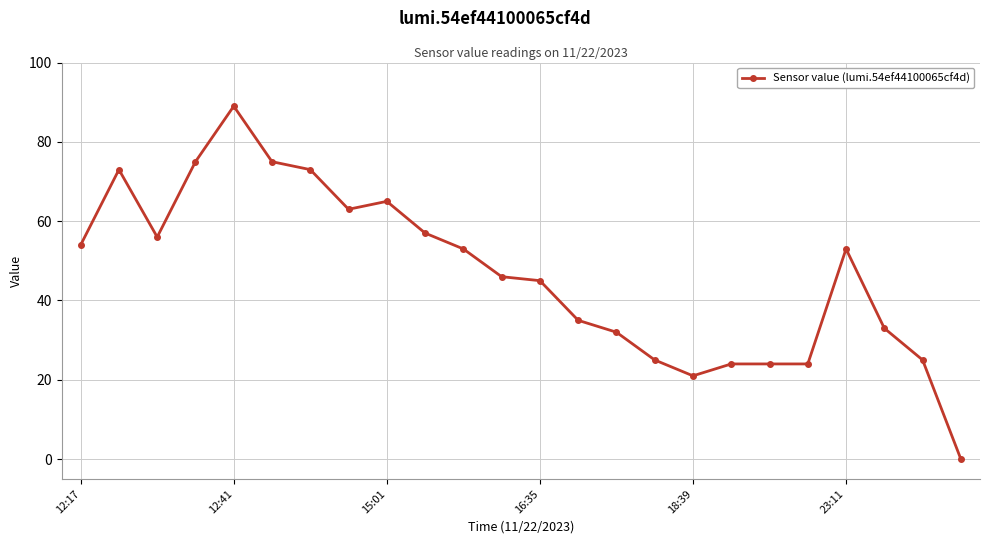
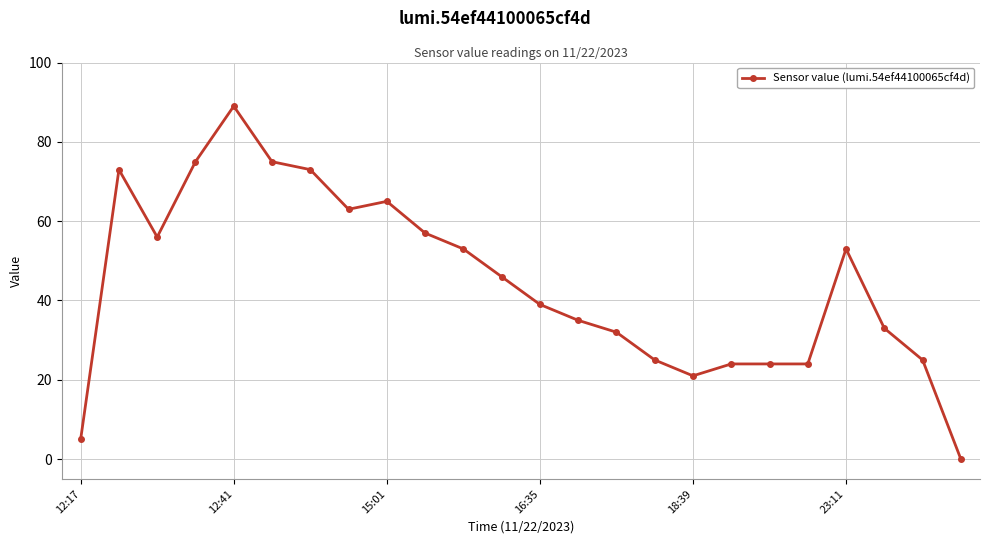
  {
-   "12:17": 54,
+   "12:17": 5,
    "12:41": 89,
    "15:01": 65,
-   "16:35": 45,
+   "16:35": 39,
    "18:39": 21,
    "23:11": 53
  }
